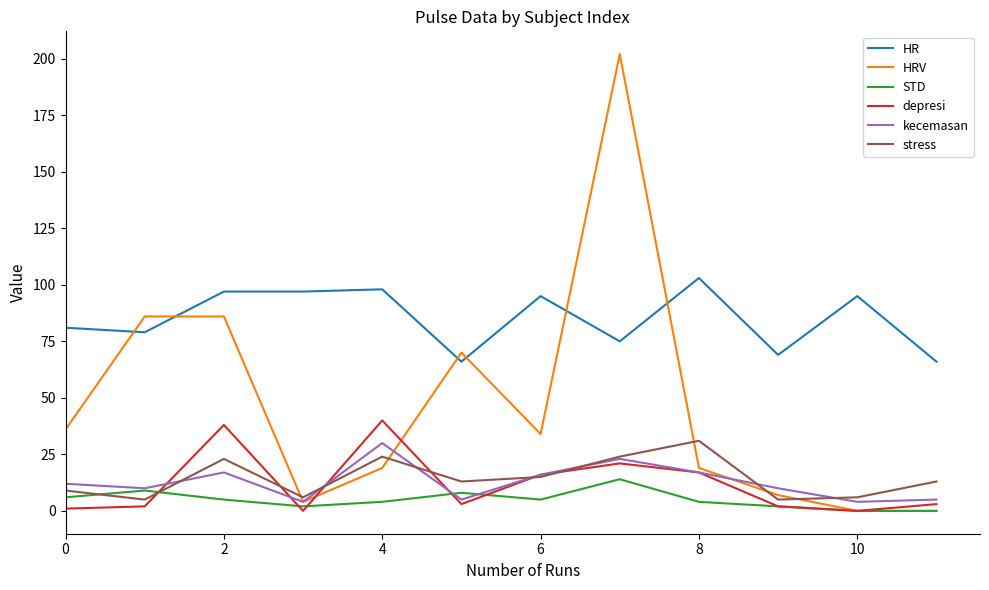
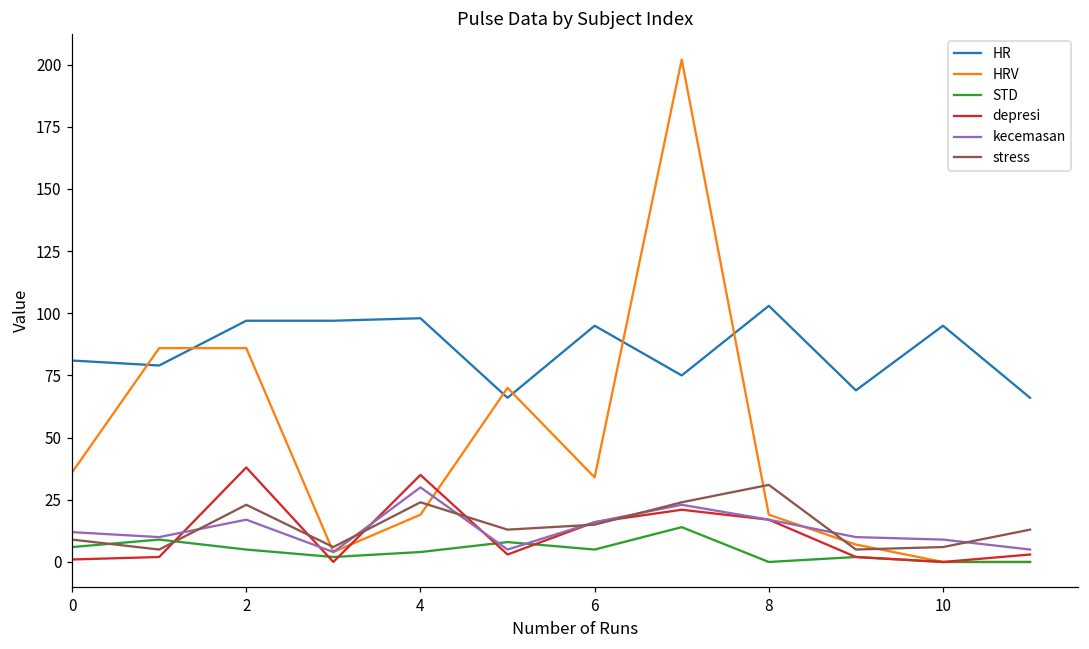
  {
    "HR": {
      "0": 81,
      "2": 97,
      "4": 98,
      "6": 95,
      "8": 103,
      "10": 95
    },
    "HRV": {
      "0": 36,
      "2": 86,
      "4": 19,
      "6": 34,
      "8": 19
    },
    "STD": {
      "0": 6,
      "2": 5,
      "4": 4,
      "6": 5,
-     "8": 4
+     "8": 0
    },
    "depresi": {
      "0": 1,
      "2": 38,
-     "4": 40
+     "4": 35
    },
    "kecemasan": {
      "0": 12,
      "2": 17,
      "4": 30,
-     "10": 4
+     "10": 9
    },
    "stress": {
      "0": 9,
      "2": 23,
      "4": 24,
      "8": 31,
      "10": 6
    }
  }
